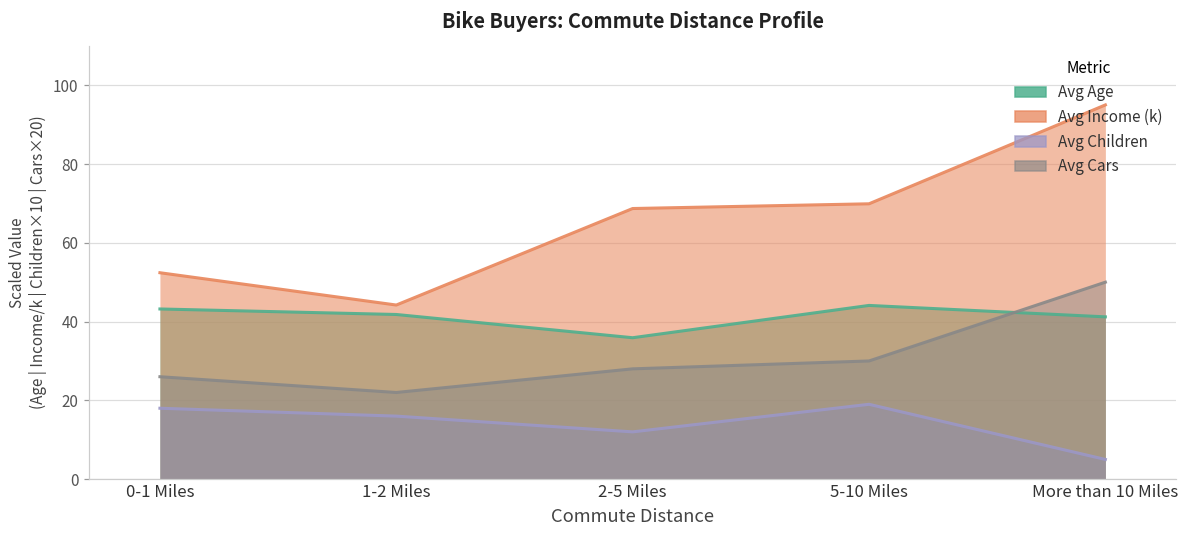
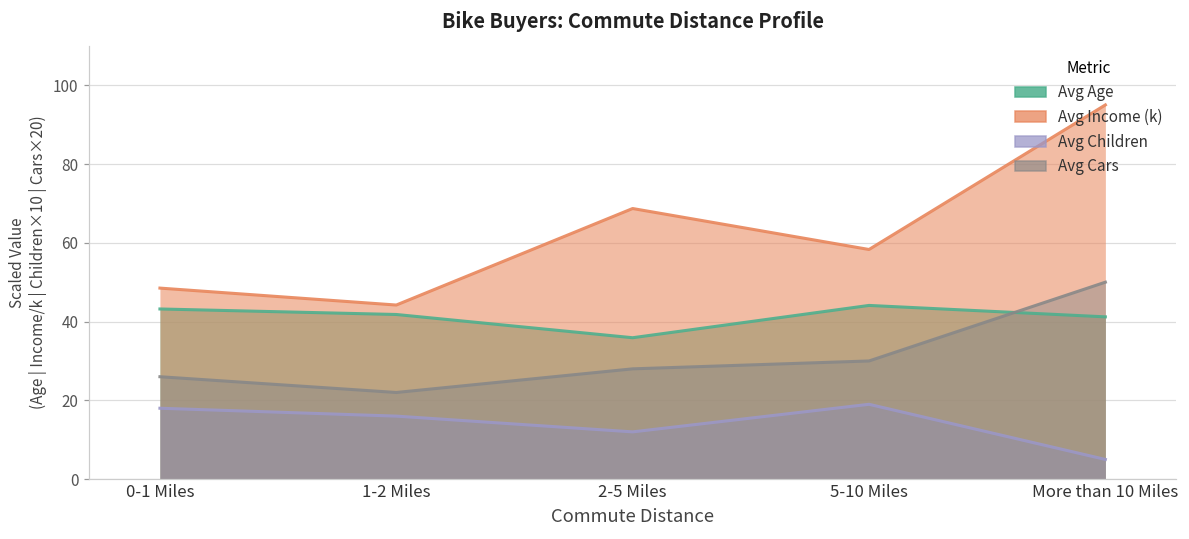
  {
    "Avg Age": {
      "0-1 Miles": 43,
      "1-2 Miles": 42,
      "2-5 Miles": 36,
      "5-10 Miles": 44,
      "More than 10 Miles": 41
    },
    "Avg Income (k)": {
-     "0-1 Miles": 52,
+     "0-1 Miles": 49,
      "1-2 Miles": 44,
      "2-5 Miles": 69,
-     "5-10 Miles": 70,
+     "5-10 Miles": 58,
      "More than 10 Miles": 95
    }
  }
